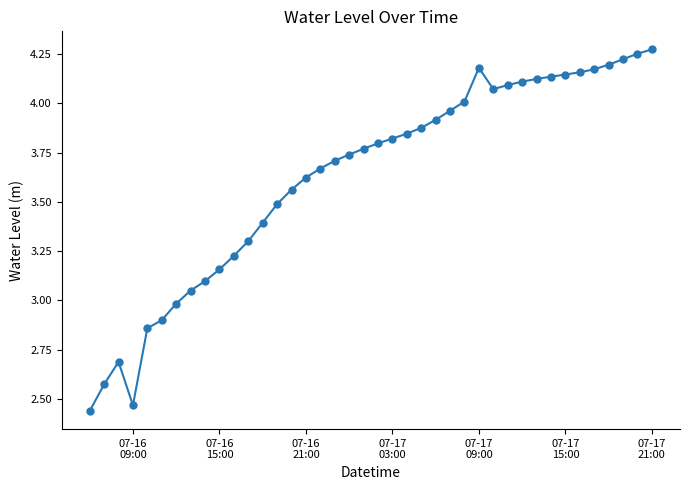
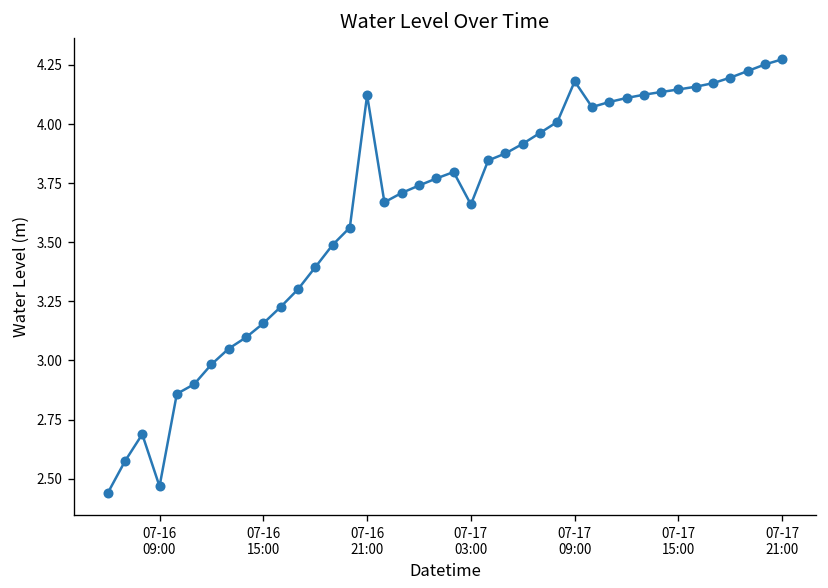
  {
    "07-16 09:00": 2.47,
    "07-16 15:00": 3.16,
-   "07-16 21:00": 3.62,
-   "07-17 03:00": 3.82,
+   "07-16 21:00": 4.12,
+   "07-17 03:00": 3.66,
    "07-17 09:00": 4.18,
    "07-17 15:00": 4.15,
    "07-17 21:00": 4.27
  }
